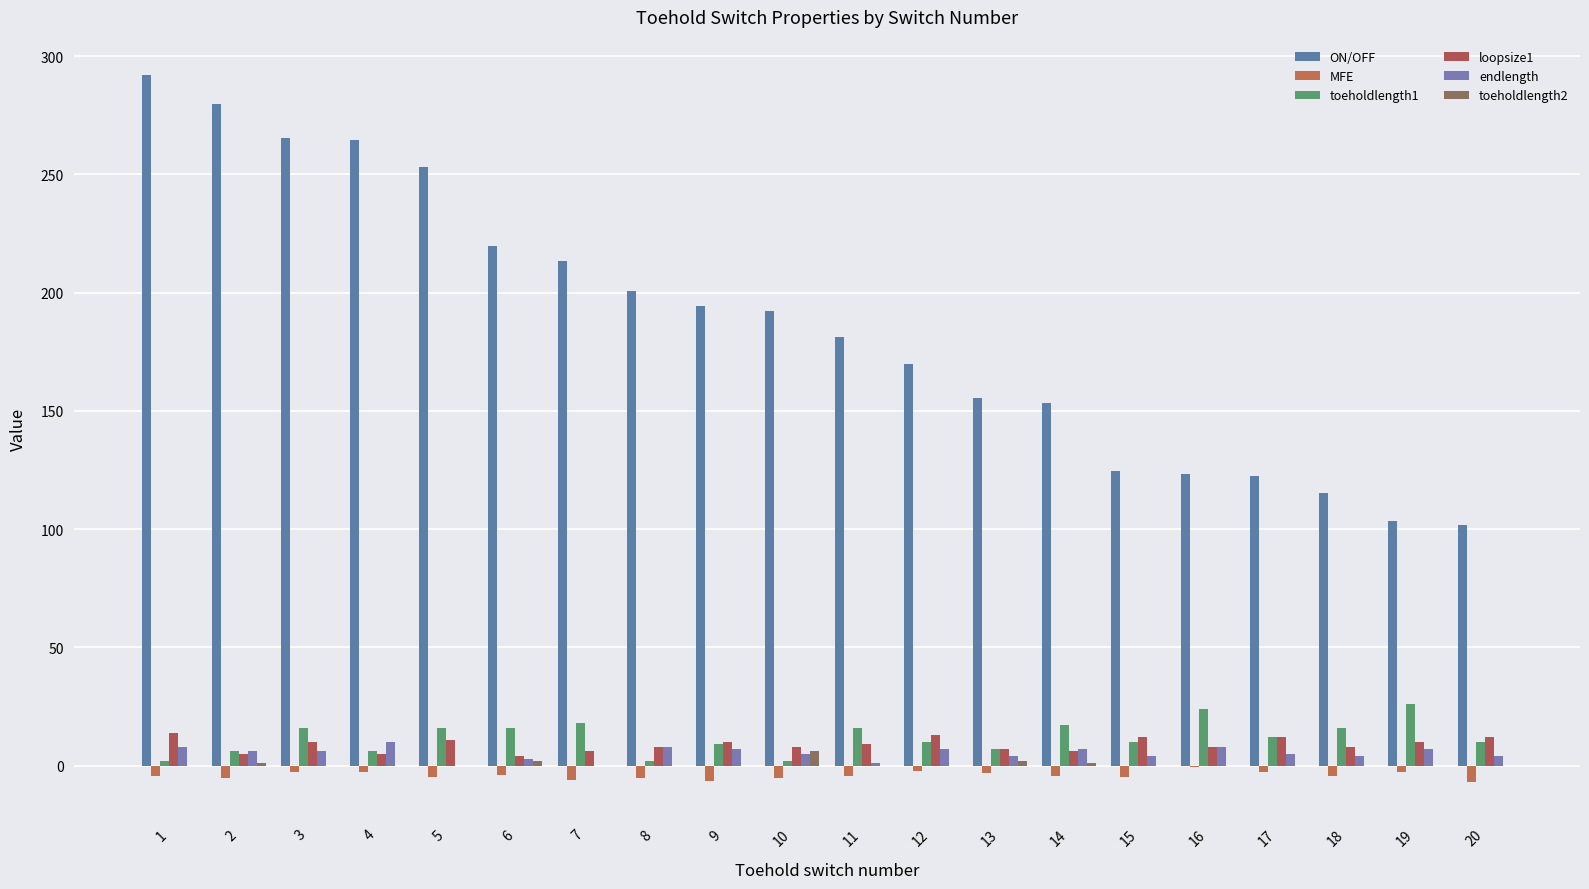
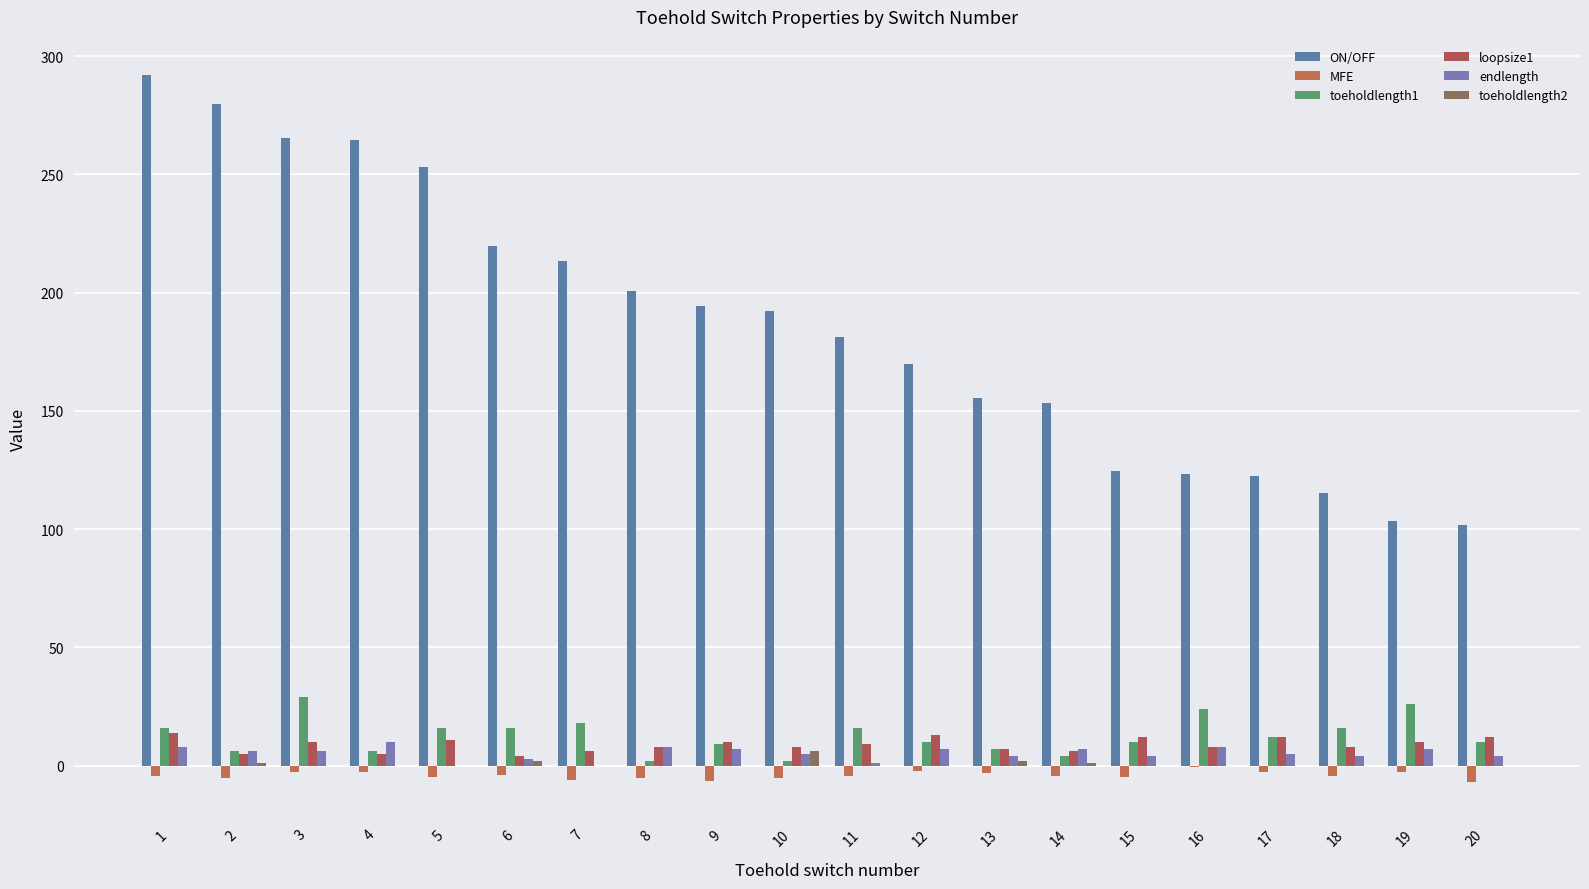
  {
    "toeholdlength1": {
-     "1": 2,
+     "1": 16,
      "2": 6,
-     "3": 16,
+     "3": 29,
      "4": 6,
      "5": 16,
      "6": 16,
      "7": 18,
      "8": 2,
      "9": 9,
      "10": 2,
      "11": 16,
      "12": 10,
      "13": 7,
-     "14": 17,
+     "14": 4,
      "15": 10,
      "16": 24,
      "17": 12,
      "18": 16,
      "19": 26,
      "20": 10
    }
  }
